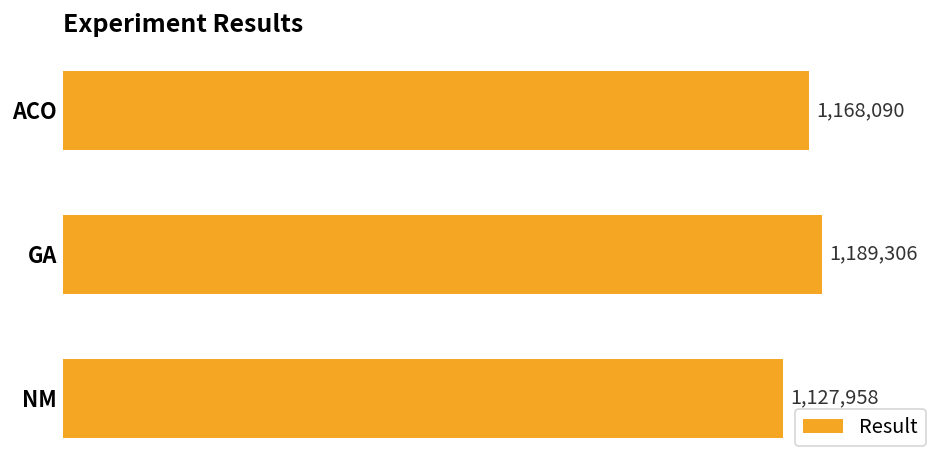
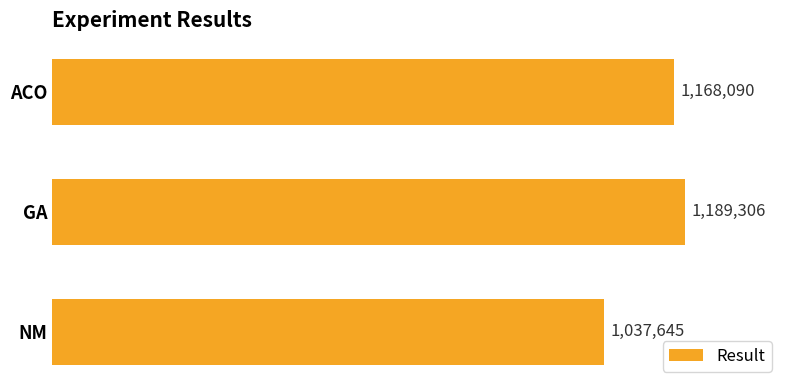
  {
    "ACO": "1,168,090",
    "GA": "1,189,306",
-   "NM": "1,127,958"
+   "NM": "1,037,645"
  }
